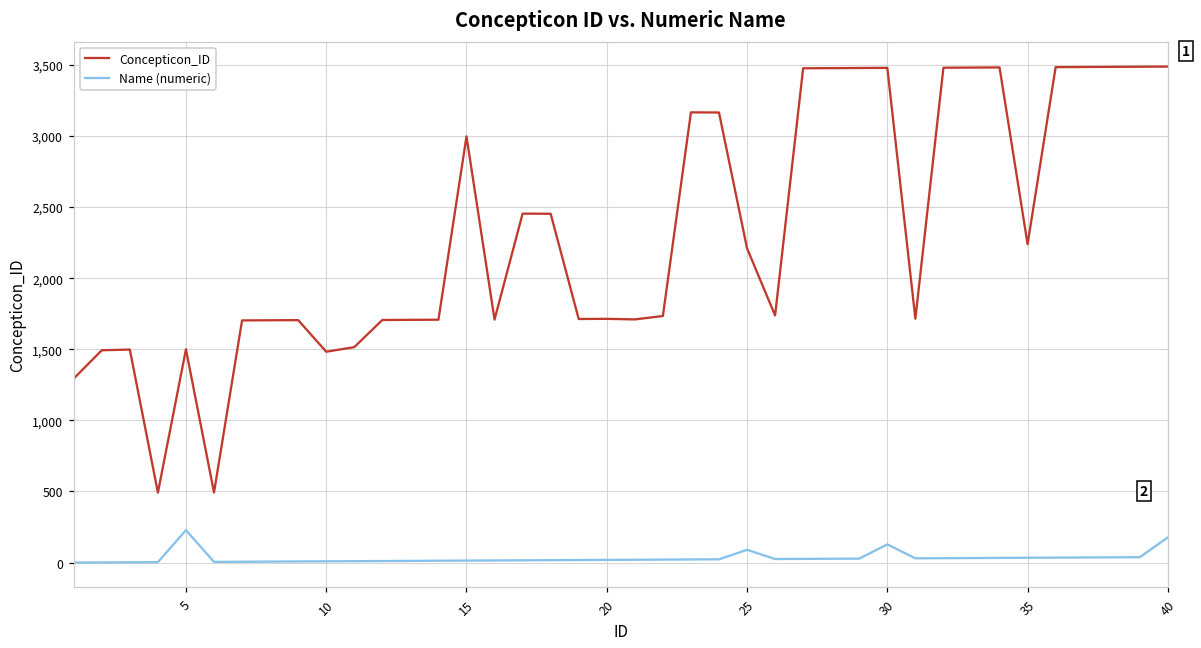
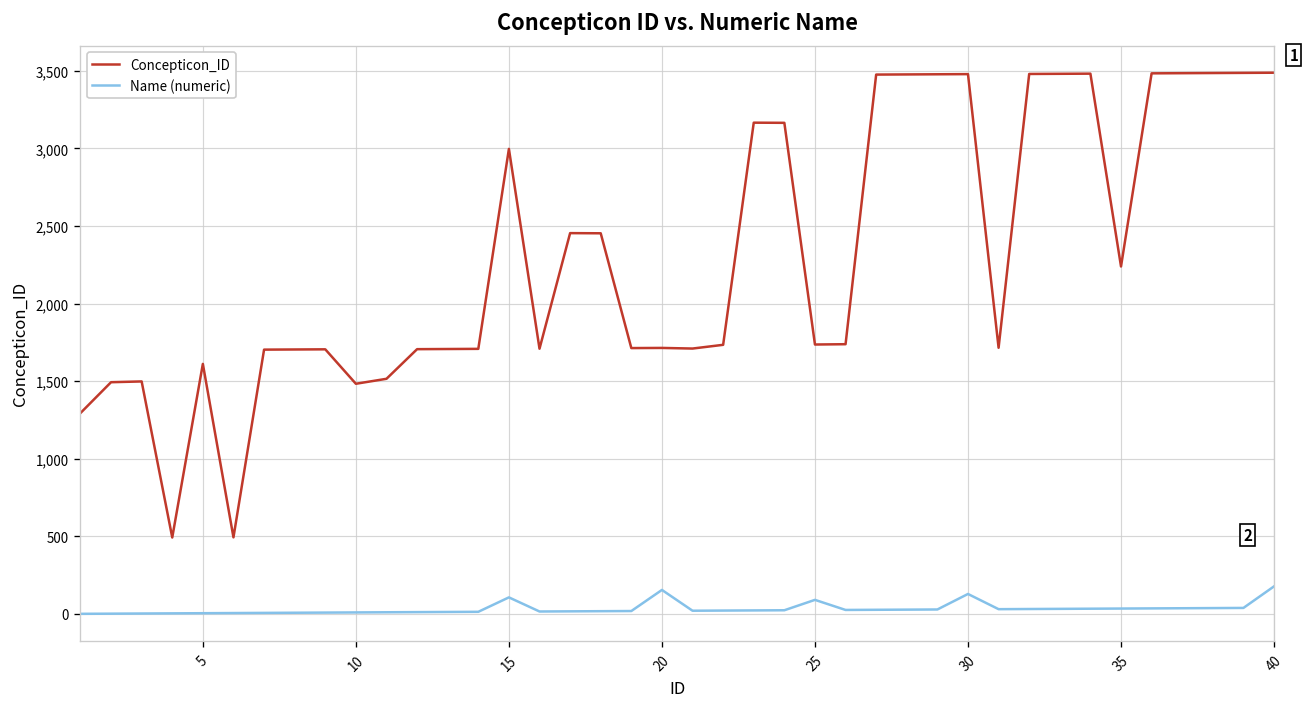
  {
    "Concepticon_ID": {
-     "5": "1,500",
+     "5": "1,610",
      "10": "1,480",
      "15": "3,000",
      "20": "1,710",
-     "25": "2,210",
+     "25": "1,740",
      "30": "3,480",
      "35": "2,240"
    },
    "Name (numeric)": {
-     "5": "230",
+     "5": "0",
      "10": "10",
-     "15": "10",
-     "20": "20",
+     "15": "110",
+     "20": "150",
      "25": "90",
      "30": "130",
      "35": "30",
      "40": "180"
    }
  }
